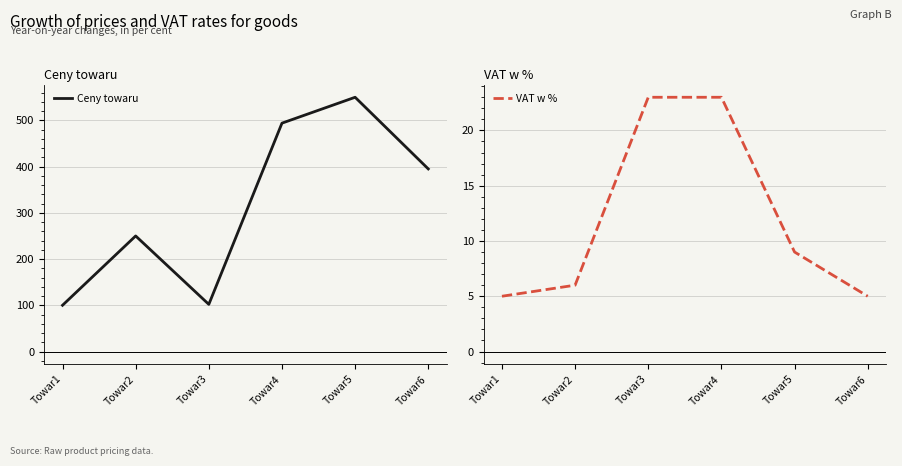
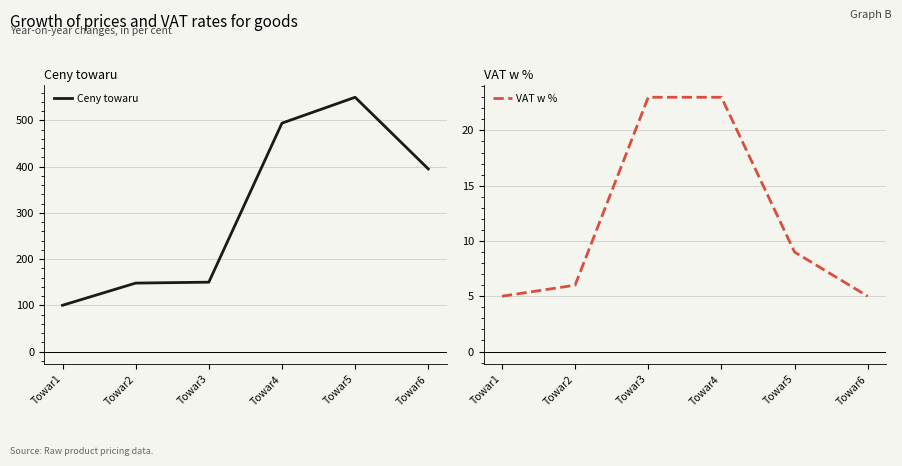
  {
    "Ceny towaru": {
      "Towar1": 100,
-     "Towar2": 250,
-     "Towar3": 100,
+     "Towar2": 150,
+     "Towar3": 150,
      "Towar4": 490,
      "Towar5": 550,
      "Towar6": 400
    },
    "VAT w %": {
      "Towar1": 5.0,
      "Towar2": 6.0,
      "Towar3": 23.0,
      "Towar4": 23.0,
      "Towar5": 9.0,
      "Towar6": 5.0
    }
  }
